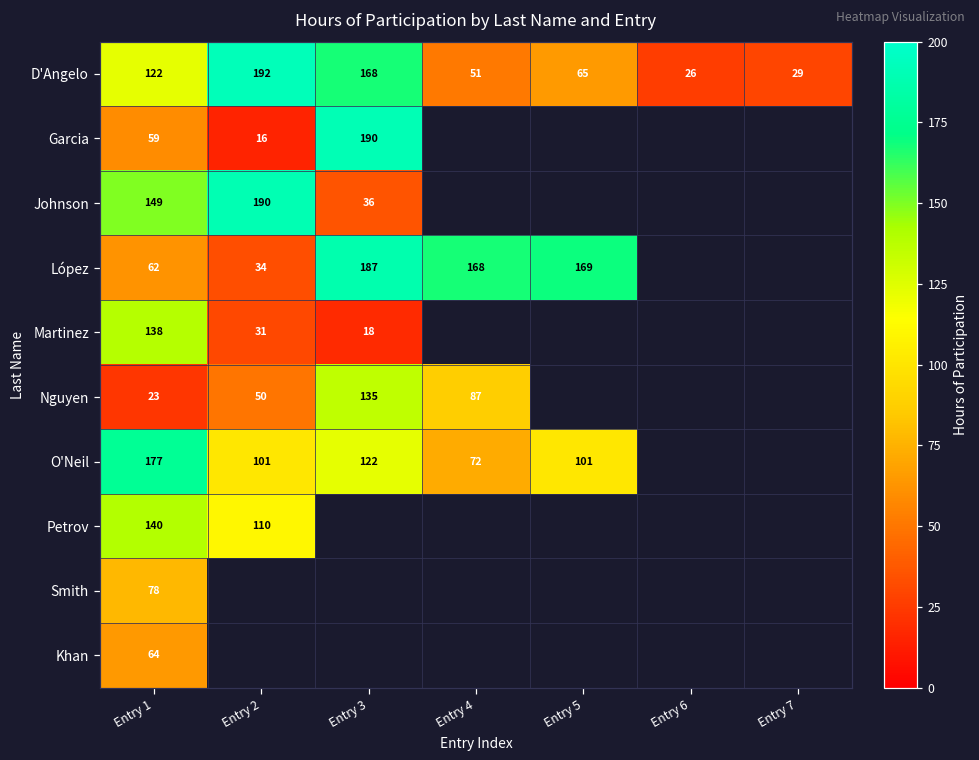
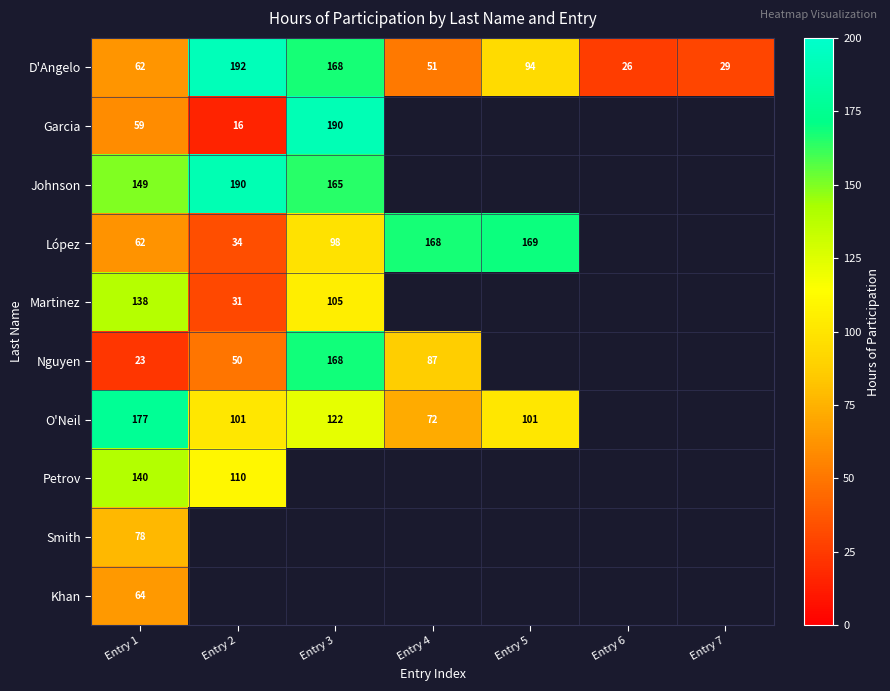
  {
    "D'Angelo": {
-     "Entry 1": 122,
+     "Entry 1": 62,
      "Entry 2": 192,
      "Entry 3": 168,
      "Entry 4": 51,
-     "Entry 5": 65,
+     "Entry 5": 94,
      "Entry 6": 26,
      "Entry 7": 29
    },
    "Garcia": {
      "Entry 1": 59,
      "Entry 2": 16,
      "Entry 3": 190
    },
    "Johnson": {
      "Entry 1": 149,
      "Entry 2": 190,
-     "Entry 3": 36
+     "Entry 3": 165
    },
    "López": {
      "Entry 1": 62,
      "Entry 2": 34,
-     "Entry 3": 187,
+     "Entry 3": 98,
      "Entry 4": 168,
      "Entry 5": 169
    },
    "Martinez": {
      "Entry 1": 138,
      "Entry 2": 31,
-     "Entry 3": 18
+     "Entry 3": 105
    },
    "Nguyen": {
      "Entry 1": 23,
      "Entry 2": 50,
-     "Entry 3": 135,
+     "Entry 3": 168,
      "Entry 4": 87
    },
    "O'Neil": {
      "Entry 1": 177,
      "Entry 2": 101,
      "Entry 3": 122,
      "Entry 4": 72,
      "Entry 5": 101
    },
    "Petrov": {
      "Entry 1": 140,
      "Entry 2": 110
    },
    "Smith": {
      "Entry 1": 78
    },
    "Khan": {
      "Entry 1": 64
    }
  }
